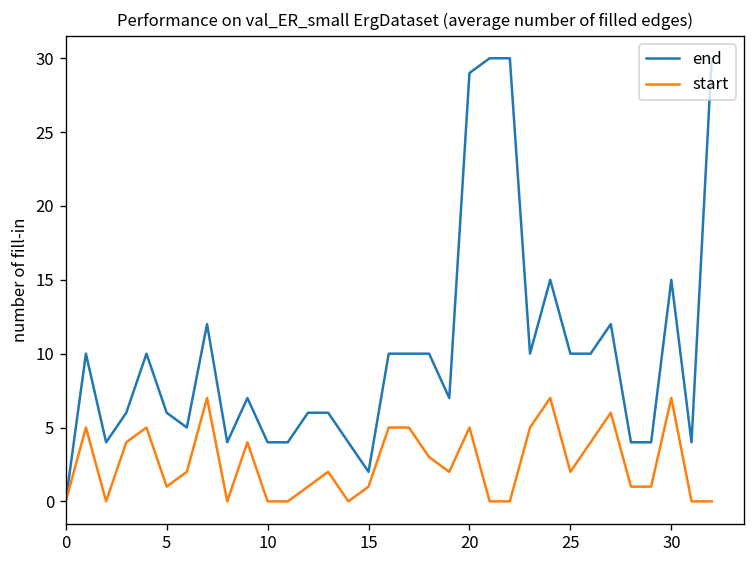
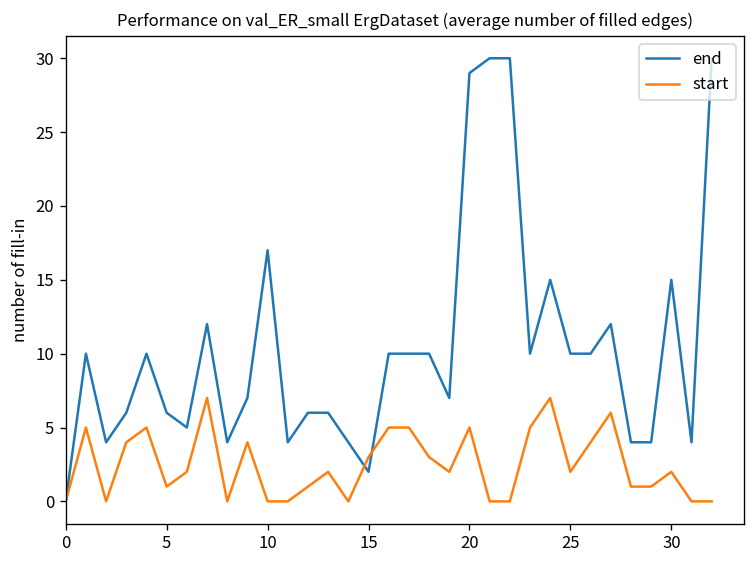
  {
    "end": {
      "5": 6,
-     "10": 4,
+     "10": 17,
      "15": 2,
      "20": 29,
      "25": 10,
      "30": 15
    },
    "start": {
      "5": 1,
      "10": 0,
-     "15": 1,
+     "15": 3,
      "20": 5,
      "25": 2,
-     "30": 7
+     "30": 2
    }
  }
